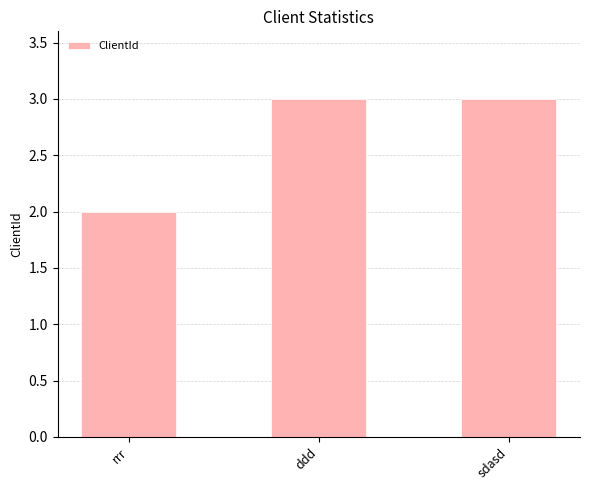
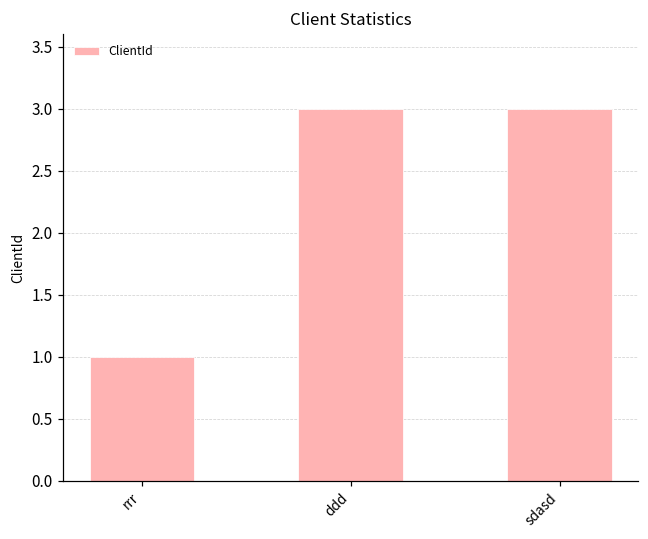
  {
-   "rrr": 2,
+   "rrr": 1,
    "ddd": 3,
    "sdasd": 3
  }
